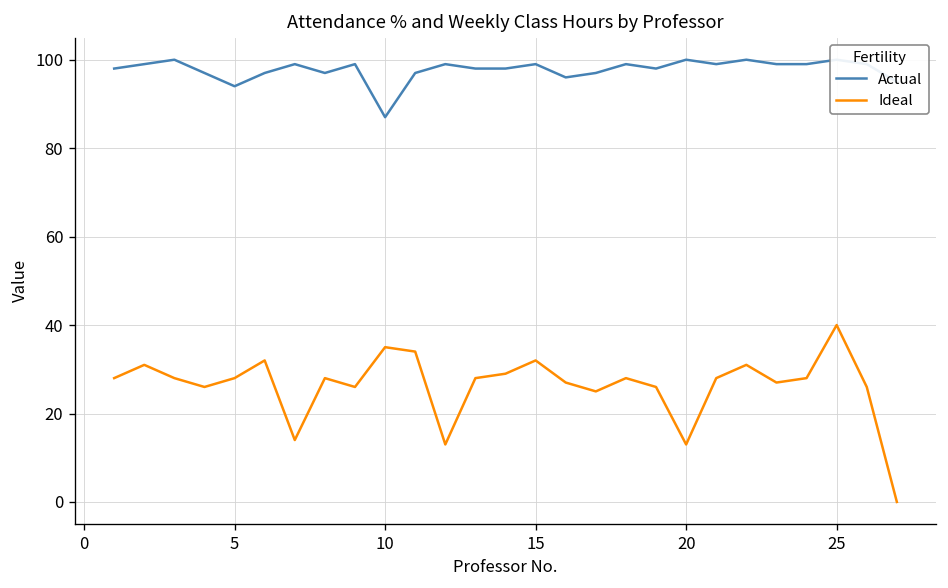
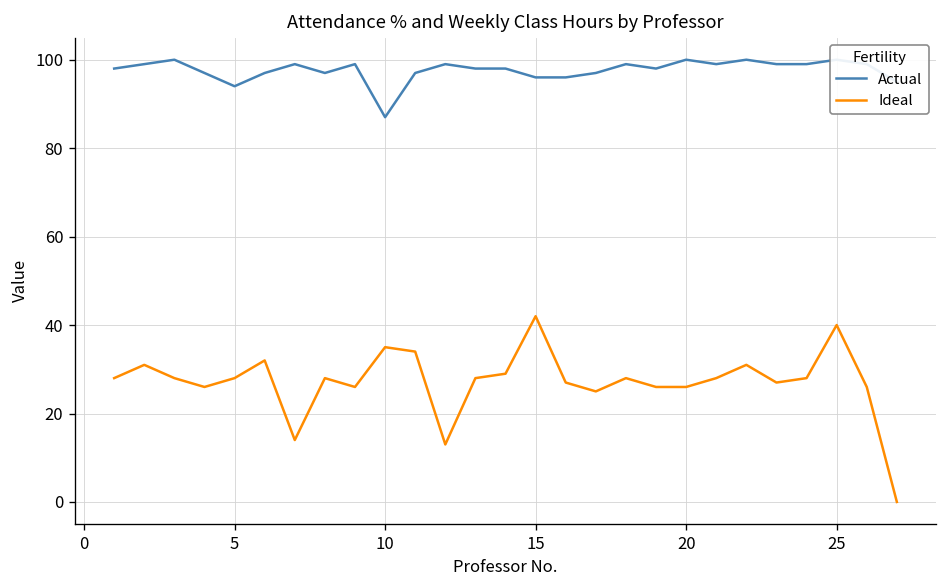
  {
    "Actual": {
      "5": 94,
      "10": 87,
-     "15": 99,
+     "15": 96,
      "20": 100
    },
    "Ideal": {
      "5": 28,
      "10": 35,
-     "15": 32,
-     "20": 13,
+     "15": 42,
+     "20": 26,
      "25": 40
    }
  }
